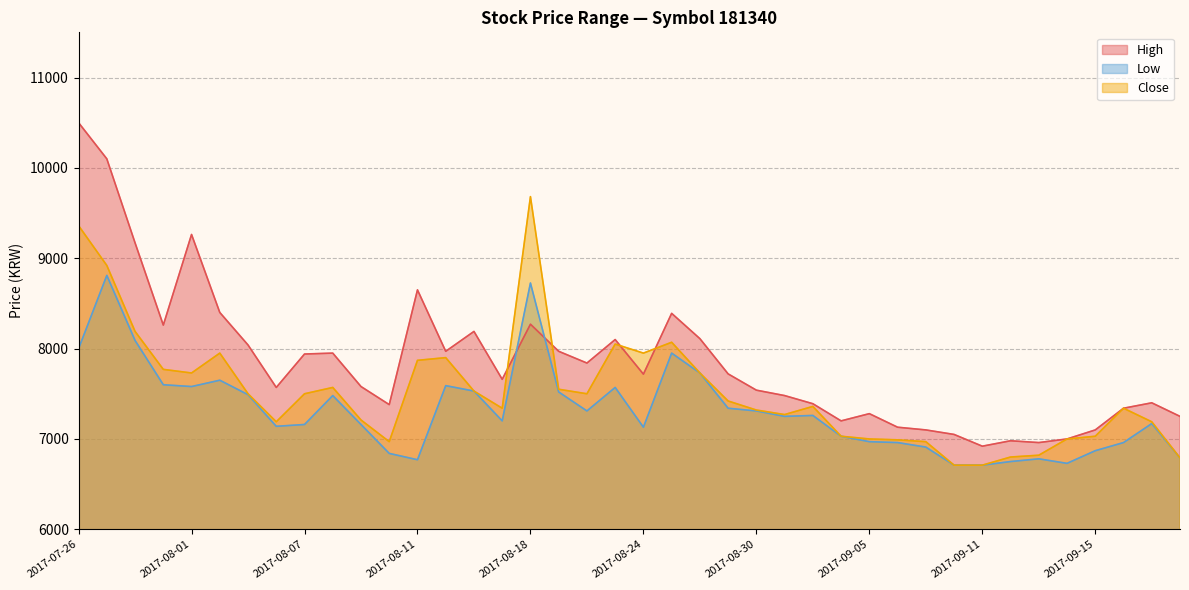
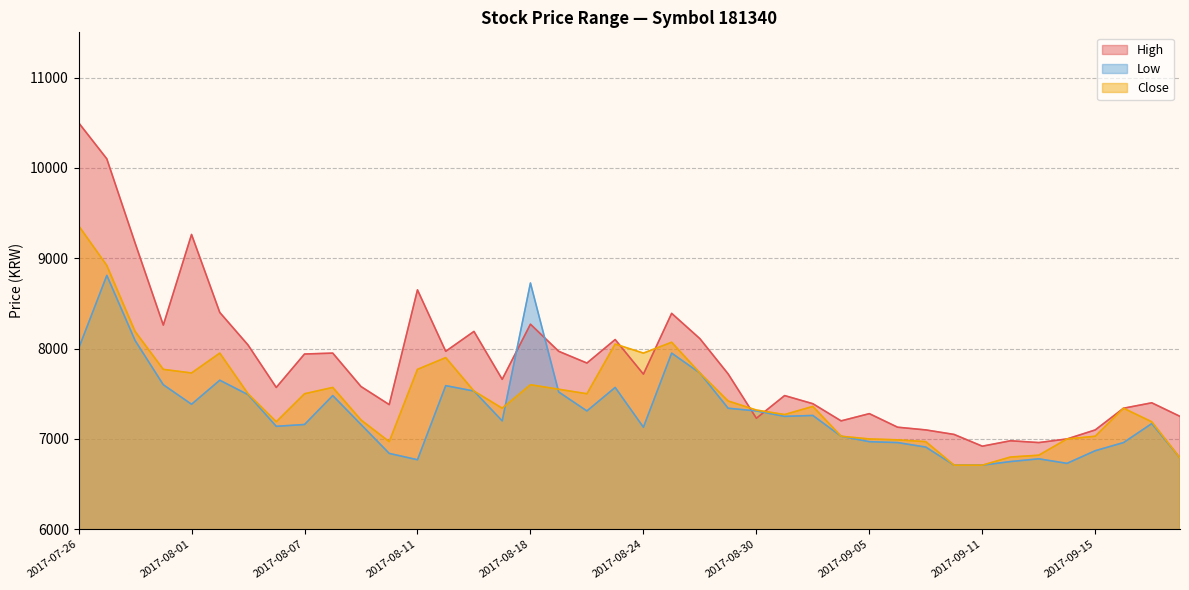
  {
    "High": {
      "2017-07-26": 10500,
      "2017-08-01": 9300,
      "2017-08-07": 7900,
      "2017-08-11": 8700,
      "2017-08-18": 8300,
      "2017-08-24": 7700,
-     "2017-08-30": 7500,
+     "2017-08-30": 7200,
      "2017-09-05": 7300,
      "2017-09-11": 6900,
      "2017-09-15": 7100
    },
    "Low": {
      "2017-07-26": 8000,
-     "2017-08-01": 7600,
+     "2017-08-01": 7400,
      "2017-08-07": 7200,
      "2017-08-11": 6800,
      "2017-08-18": 8700,
      "2017-08-24": 7100,
      "2017-09-05": 7000,
      "2017-09-15": 6900
    },
    "Close": {
      "2017-07-26": 9400,
      "2017-08-01": 7700,
      "2017-08-07": 7500,
-     "2017-08-11": 7900,
-     "2017-08-18": 9700,
+     "2017-08-11": 7800,
+     "2017-08-18": 7600,
      "2017-08-24": 8000,
      "2017-09-05": 7000,
      "2017-09-15": 7000
    }
  }
